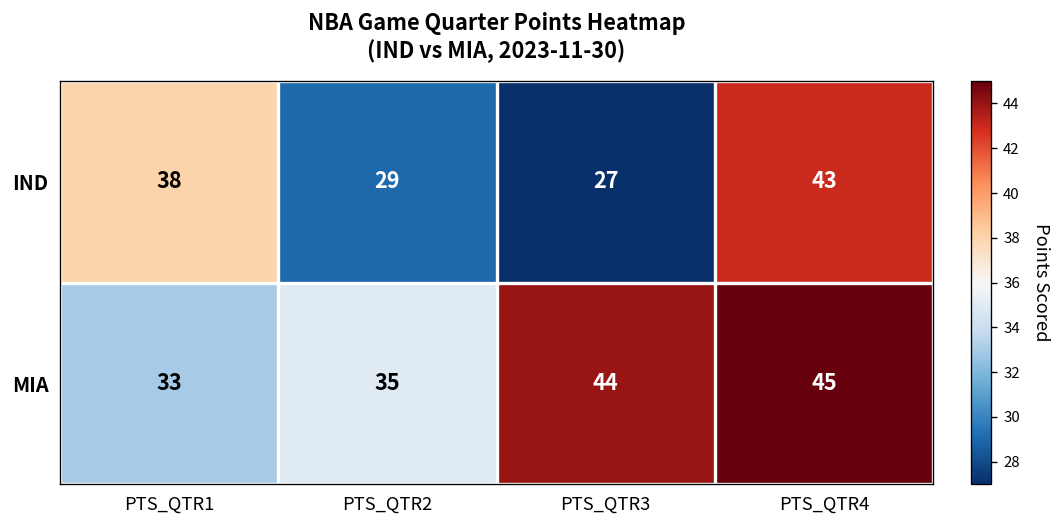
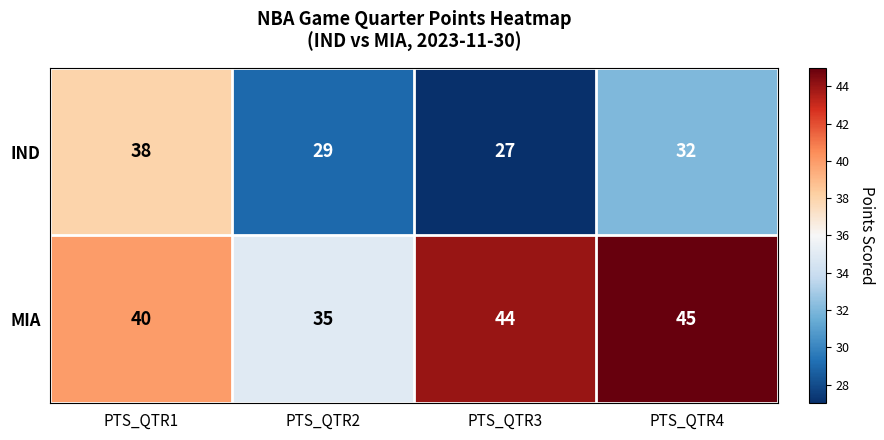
  {
    "IND": {
      "PTS_QTR1": 38,
      "PTS_QTR2": 29,
      "PTS_QTR3": 27,
-     "PTS_QTR4": 43
+     "PTS_QTR4": 32
    },
    "MIA": {
-     "PTS_QTR1": 33,
+     "PTS_QTR1": 40,
      "PTS_QTR2": 35,
      "PTS_QTR3": 44,
      "PTS_QTR4": 45
    }
  }
